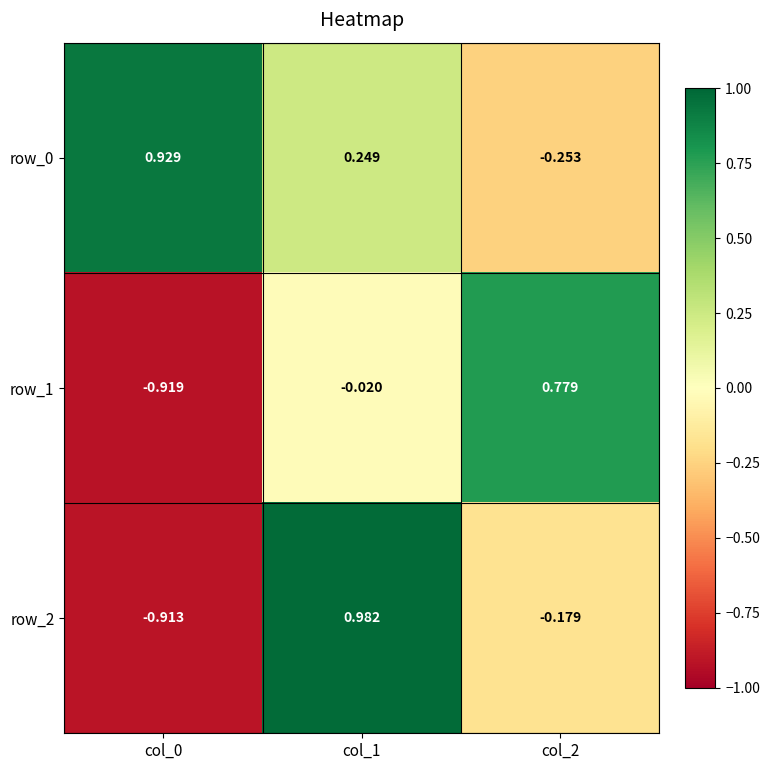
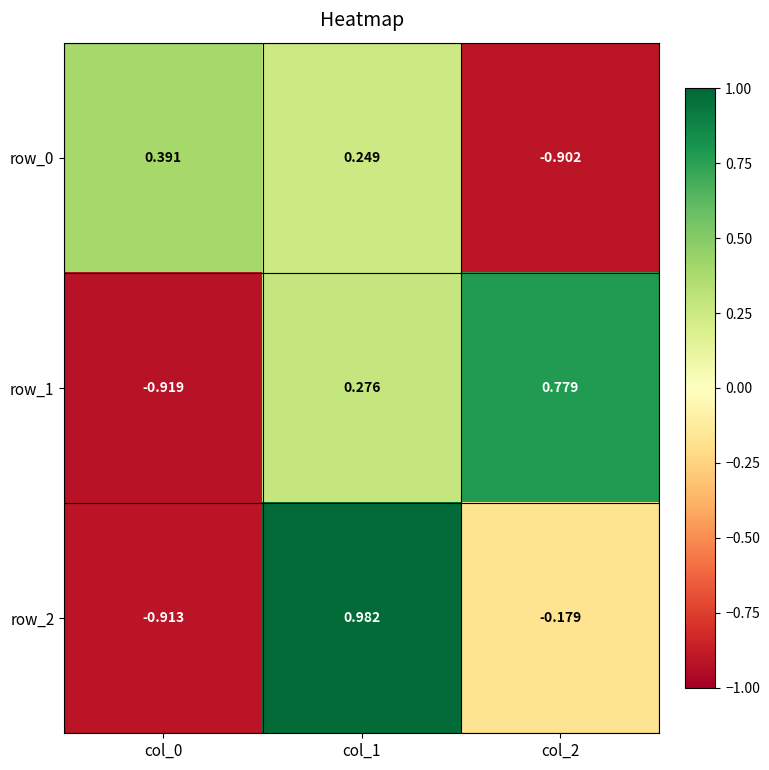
  {
    "row_0": {
-     "col_0": 0.929,
+     "col_0": 0.391,
      "col_1": 0.249,
-     "col_2": -0.253
+     "col_2": -0.902
    },
    "row_1": {
      "col_0": -0.919,
-     "col_1": -0.020,
+     "col_1": 0.276,
      "col_2": 0.779
    },
    "row_2": {
      "col_0": -0.913,
      "col_1": 0.982,
      "col_2": -0.179
    }
  }
